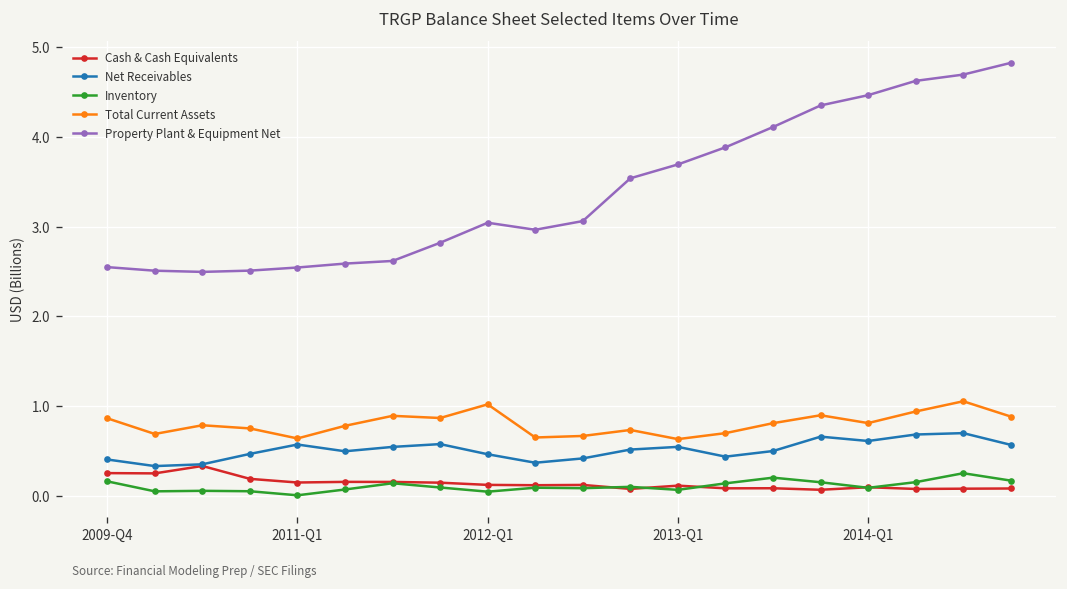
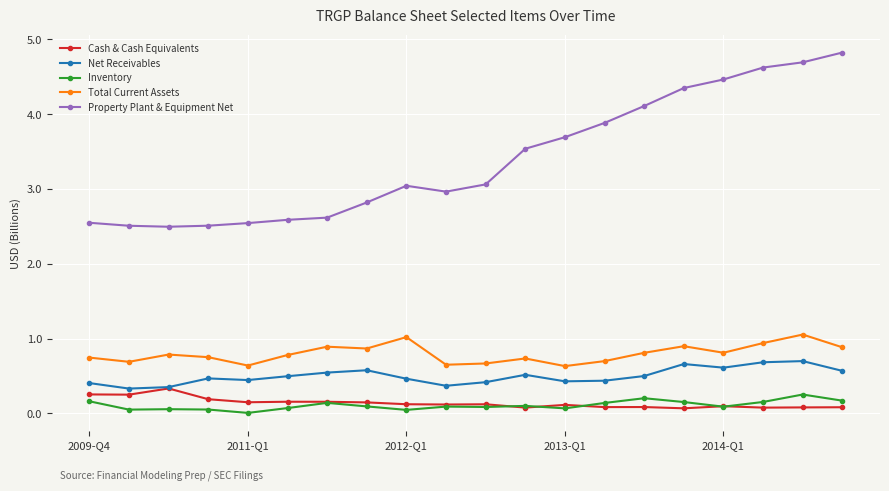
  {
    "Cash & Cash Equivalents": {
      "2009-Q4": 0.3,
      "2011-Q1": 0.1,
      "2012-Q1": 0.1,
      "2013-Q1": 0.1
    },
    "Net Receivables": {
      "2009-Q4": 0.4,
-     "2011-Q1": 0.6,
+     "2011-Q1": 0.4,
      "2012-Q1": 0.5,
-     "2013-Q1": 0.5,
+     "2013-Q1": 0.4,
      "2014-Q1": 0.6
    },
    "Inventory": {
      "2009-Q4": 0.2,
      "2011-Q1": 0.0,
      "2012-Q1": 0.0,
      "2013-Q1": 0.1
    },
    "Total Current Assets": {
-     "2009-Q4": 0.9,
+     "2009-Q4": 0.7,
      "2011-Q1": 0.6,
      "2012-Q1": 1.0,
      "2013-Q1": 0.6,
      "2014-Q1": 0.8
    },
    "Property Plant & Equipment Net": {
      "2009-Q4": 2.5,
      "2011-Q1": 2.5,
      "2012-Q1": 3.0,
      "2013-Q1": 3.7,
      "2014-Q1": 4.5
    }
  }
